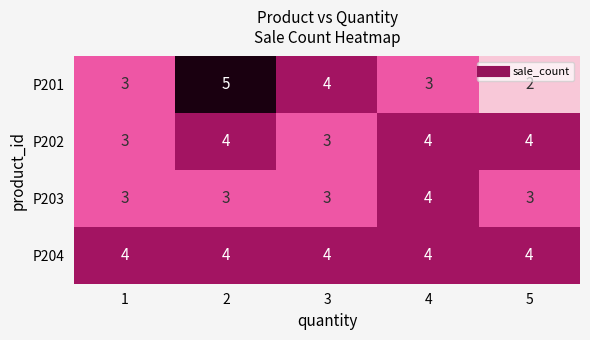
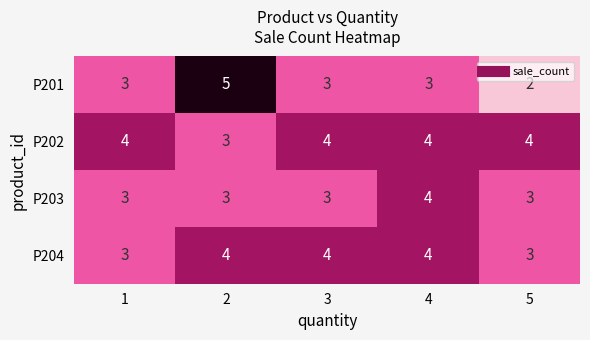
  {
    "P201": {
      "1": 3,
      "2": 5,
-     "3": 4,
+     "3": 3,
      "4": 3
    },
    "P202": {
-     "1": 3,
-     "2": 4,
-     "3": 3,
+     "1": 4,
+     "2": 3,
+     "3": 4,
      "4": 4,
      "5": 4
    },
    "P203": {
      "1": 3,
      "2": 3,
      "3": 3,
      "4": 4,
      "5": 3
    },
    "P204": {
-     "1": 4,
+     "1": 3,
      "2": 4,
      "3": 4,
      "4": 4,
-     "5": 4
+     "5": 3
    }
  }
